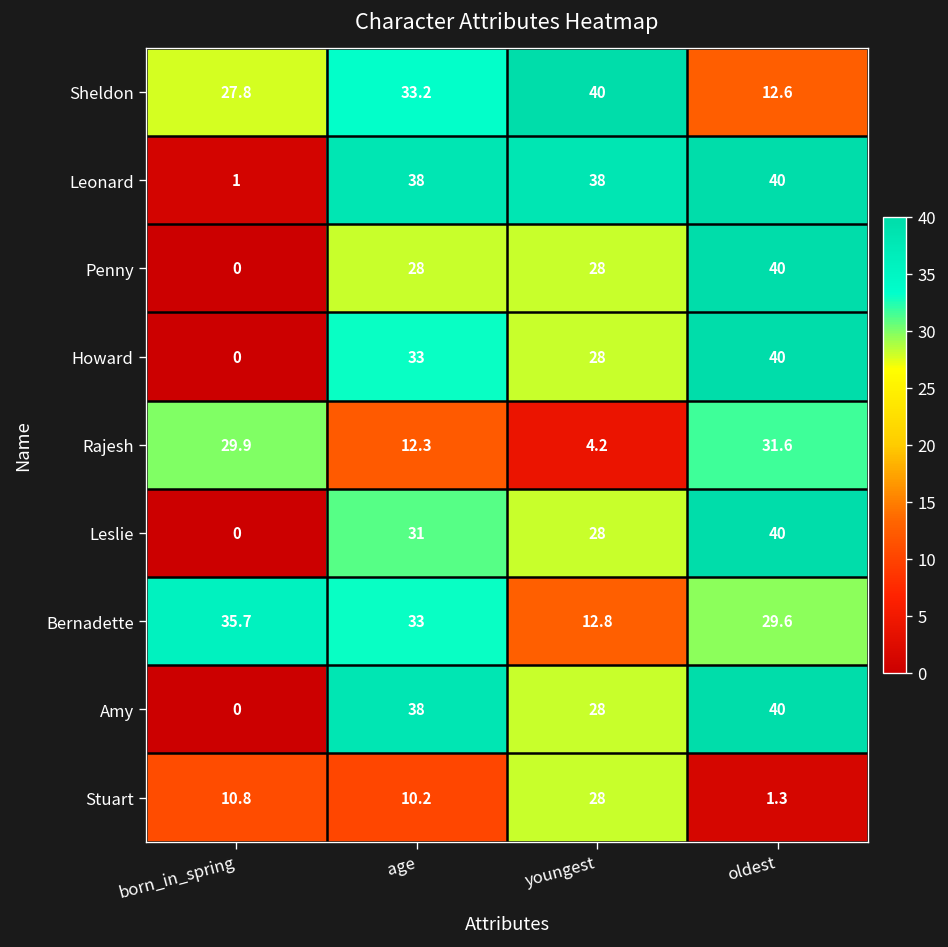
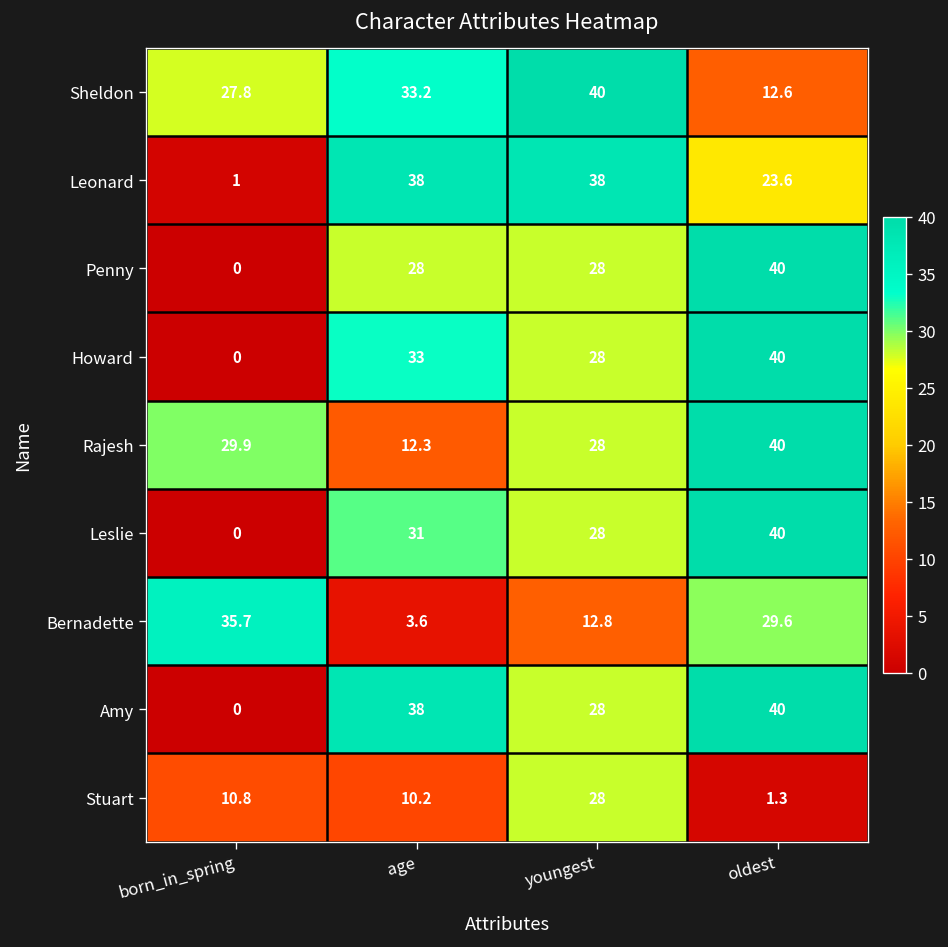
  {
    "Sheldon": {
      "born_in_spring": 27.8,
      "age": 33.2,
      "youngest": 40,
      "oldest": 12.6
    },
    "Leonard": {
      "born_in_spring": 1,
      "age": 38,
      "youngest": 38,
-     "oldest": 40
+     "oldest": 23.6
    },
    "Penny": {
      "born_in_spring": 0,
      "age": 28,
      "youngest": 28,
      "oldest": 40
    },
    "Howard": {
      "born_in_spring": 0,
      "age": 33,
      "youngest": 28,
      "oldest": 40
    },
    "Rajesh": {
      "born_in_spring": 29.9,
      "age": 12.3,
-     "youngest": 4.2,
-     "oldest": 31.6
+     "youngest": 28,
+     "oldest": 40
    },
    "Leslie": {
      "born_in_spring": 0,
      "age": 31,
      "youngest": 28,
      "oldest": 40
    },
    "Bernadette": {
      "born_in_spring": 35.7,
-     "age": 33,
+     "age": 3.6,
      "youngest": 12.8,
      "oldest": 29.6
    },
    "Amy": {
      "born_in_spring": 0,
      "age": 38,
      "youngest": 28,
      "oldest": 40
    },
    "Stuart": {
      "born_in_spring": 10.8,
      "age": 10.2,
      "youngest": 28,
      "oldest": 1.3
    }
  }
